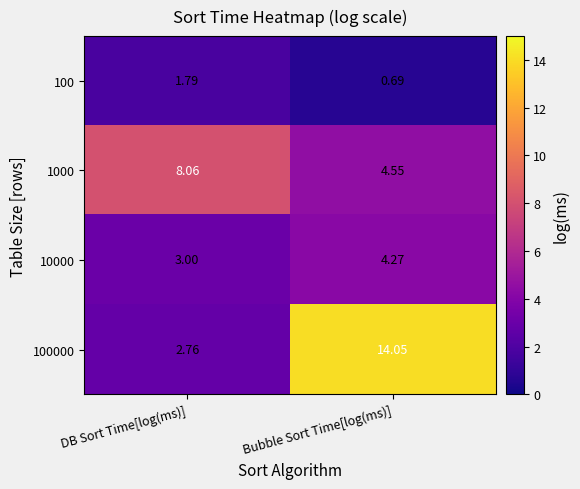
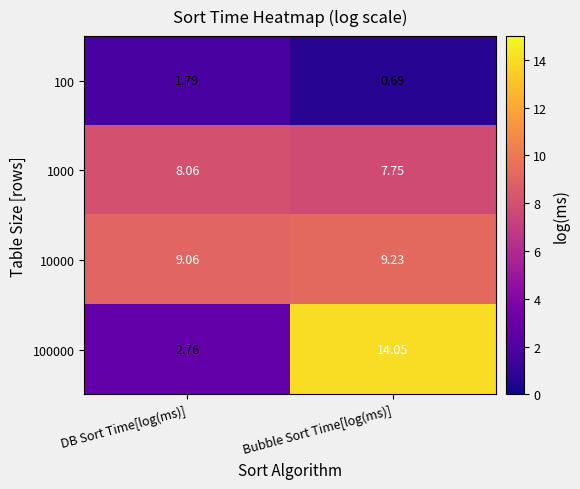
  {
    "100": {
      "DB Sort Time[log(ms)]": 1.79,
      "Bubble Sort Time[log(ms)]": 0.69
    },
    "1000": {
      "DB Sort Time[log(ms)]": 8.06,
-     "Bubble Sort Time[log(ms)]": 4.55
+     "Bubble Sort Time[log(ms)]": 7.75
    },
    "10000": {
-     "DB Sort Time[log(ms)]": 3.00,
-     "Bubble Sort Time[log(ms)]": 4.27
+     "DB Sort Time[log(ms)]": 9.06,
+     "Bubble Sort Time[log(ms)]": 9.23
    },
    "100000": {
      "DB Sort Time[log(ms)]": 2.76,
      "Bubble Sort Time[log(ms)]": 14.05
    }
  }
